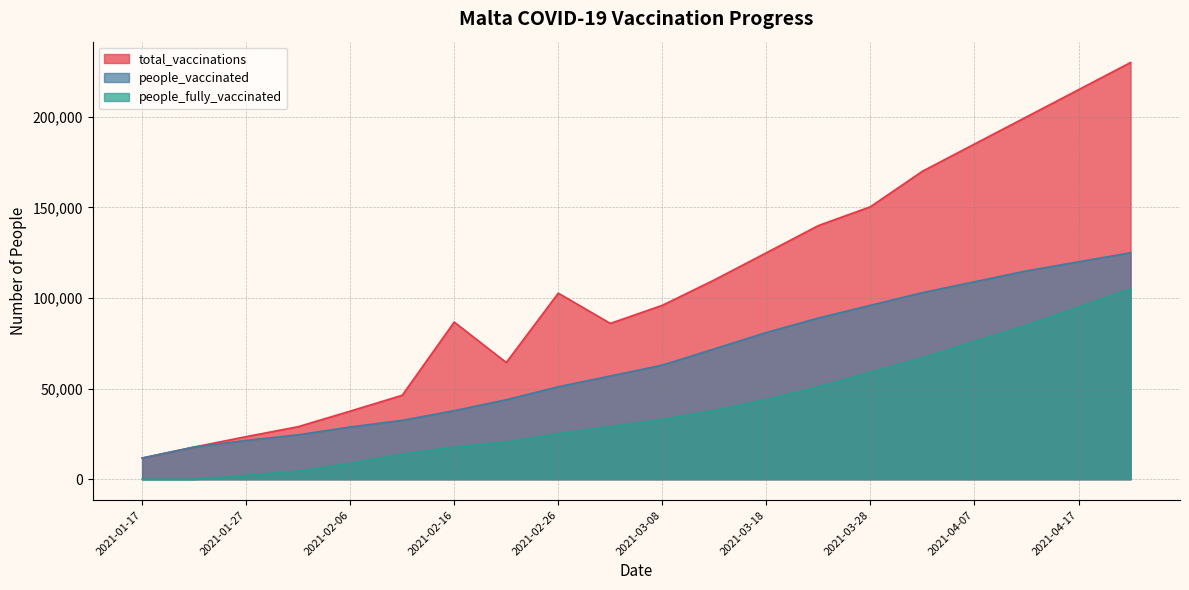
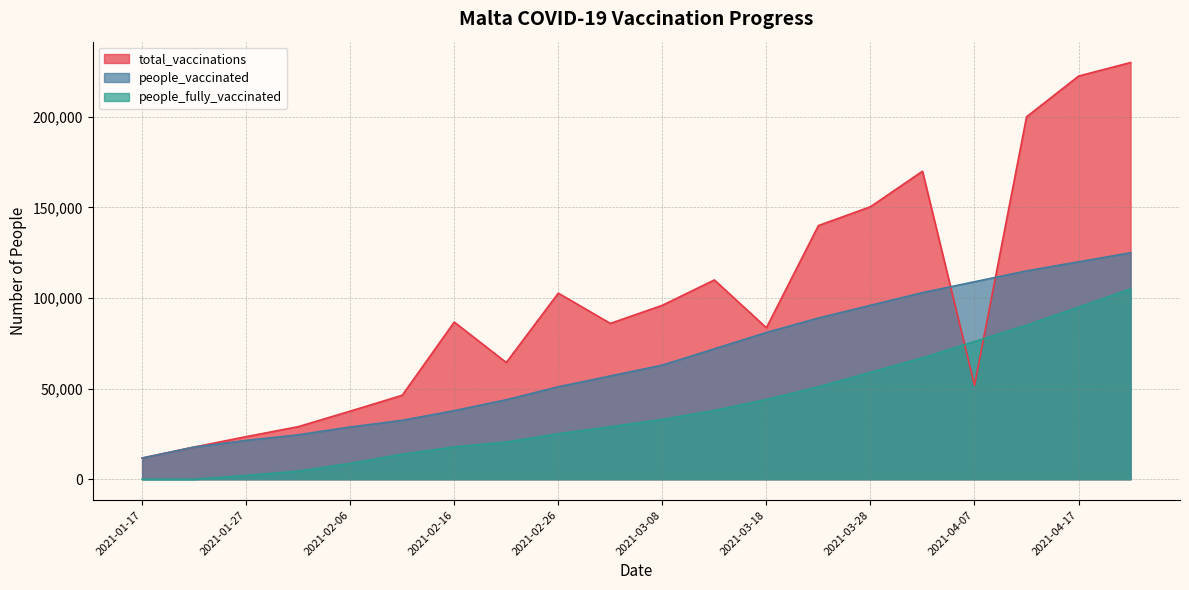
  {
    "total_vaccinations": {
      "2021-01-27": "24,000",
      "2021-02-06": "38,000",
      "2021-02-16": "87,000",
      "2021-02-26": "103,000",
      "2021-03-08": "96,000",
-     "2021-03-18": "125,000",
+     "2021-03-18": "84,000",
      "2021-03-28": "150,000",
-     "2021-04-07": "185,000",
-     "2021-04-17": "215,000"
+     "2021-04-07": "52,000",
+     "2021-04-17": "223,000"
    }
  }
